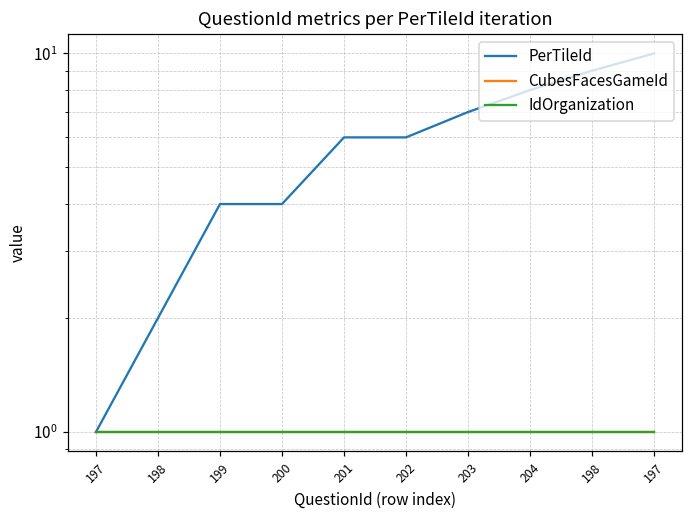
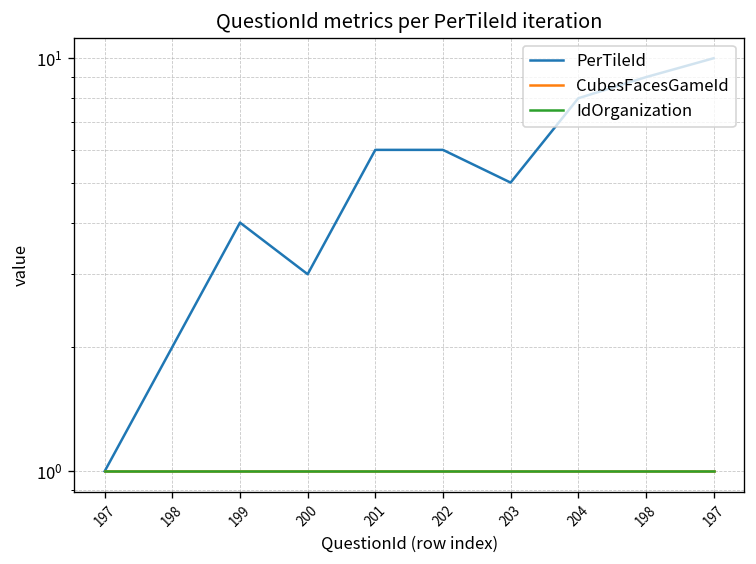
  {
    "PerTileId": {
      "199": 4,
-     "200": 4,
+     "200": 3,
      "201": 6,
      "202": 6,
-     "203": 7
+     "203": 5
    },
    "IdOrganization": {
      "199": 1,
      "200": 1,
      "201": 1,
      "202": 1,
      "203": 1,
      "204": 1
    }
  }
